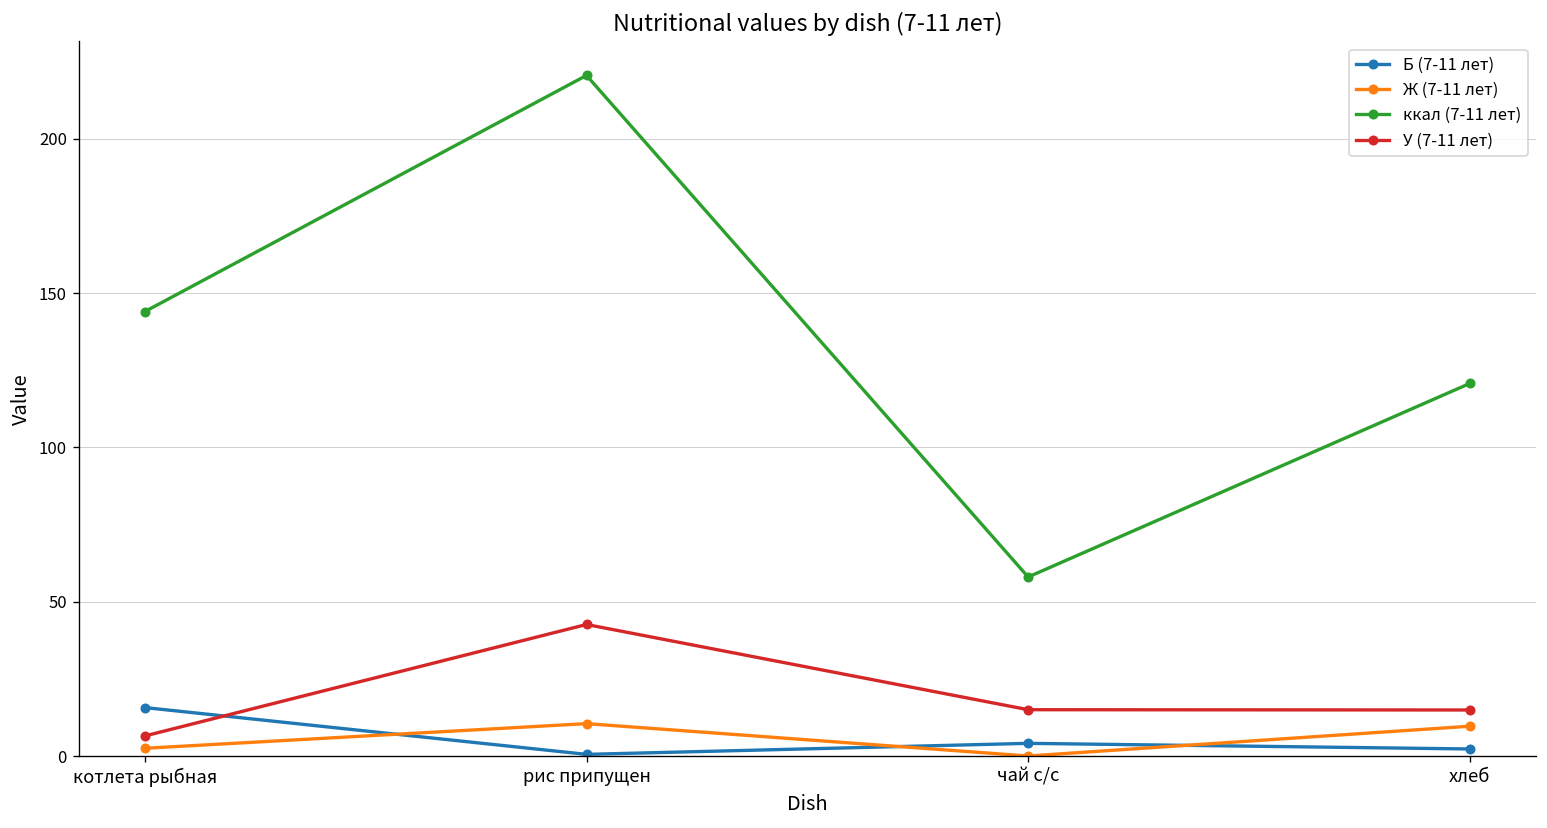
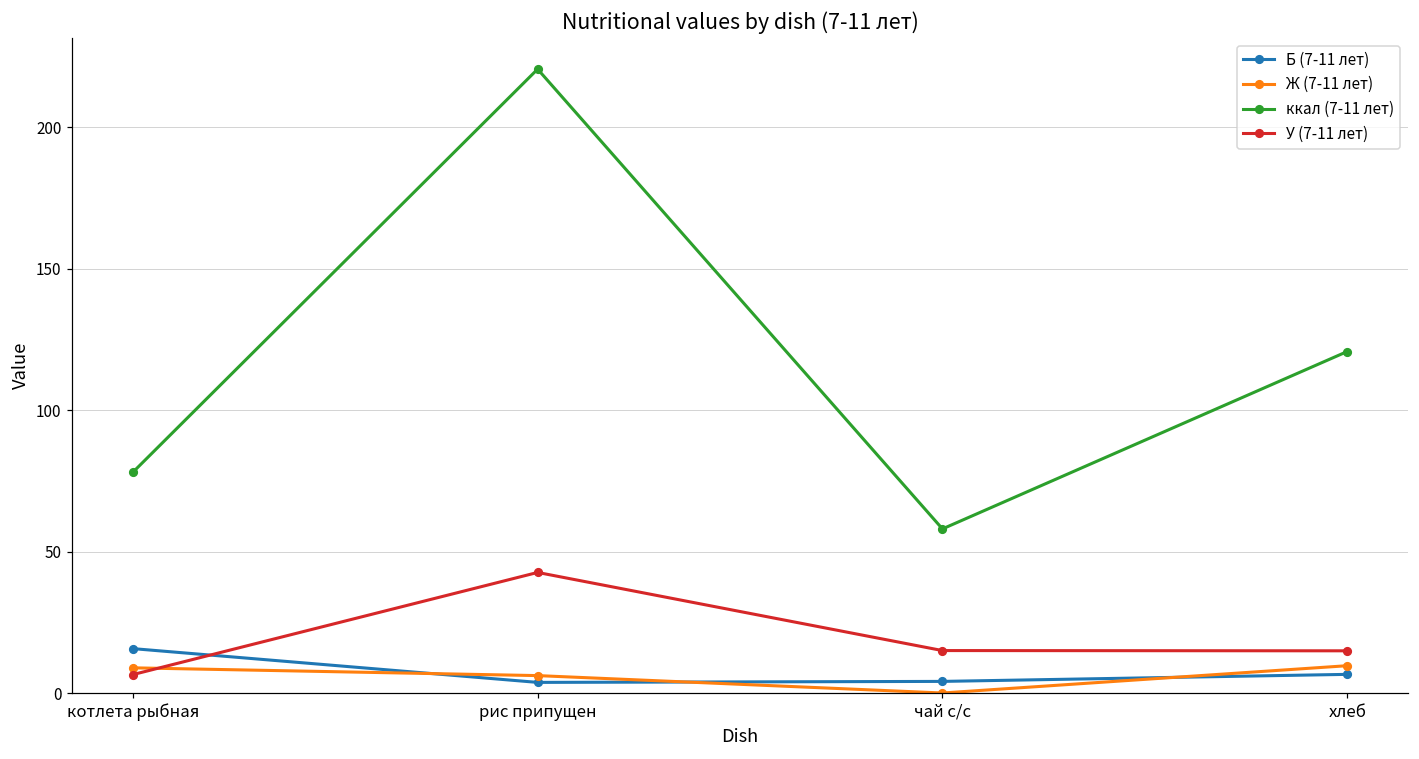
  {
    "Б (7-11 лет)": {
      "котлета рыбная": 16,
-     "рис припущен": 1,
+     "рис припущен": 4,
      "чай с/с": 4,
-     "хлеб": 2
+     "хлеб": 7
    },
    "Ж (7-11 лет)": {
-     "котлета рыбная": 3,
-     "рис припущен": 10,
+     "котлета рыбная": 9,
+     "рис припущен": 6,
      "чай с/с": 0,
      "хлеб": 10
    },
    "ккал (7-11 лет)": {
-     "котлета рыбная": 144,
+     "котлета рыбная": 78,
      "рис припущен": 221,
      "чай с/с": 58,
      "хлеб": 121
    },
    "У (7-11 лет)": {
      "котлета рыбная": 7,
      "рис припущен": 43,
      "чай с/с": 15,
      "хлеб": 15
    }
  }
